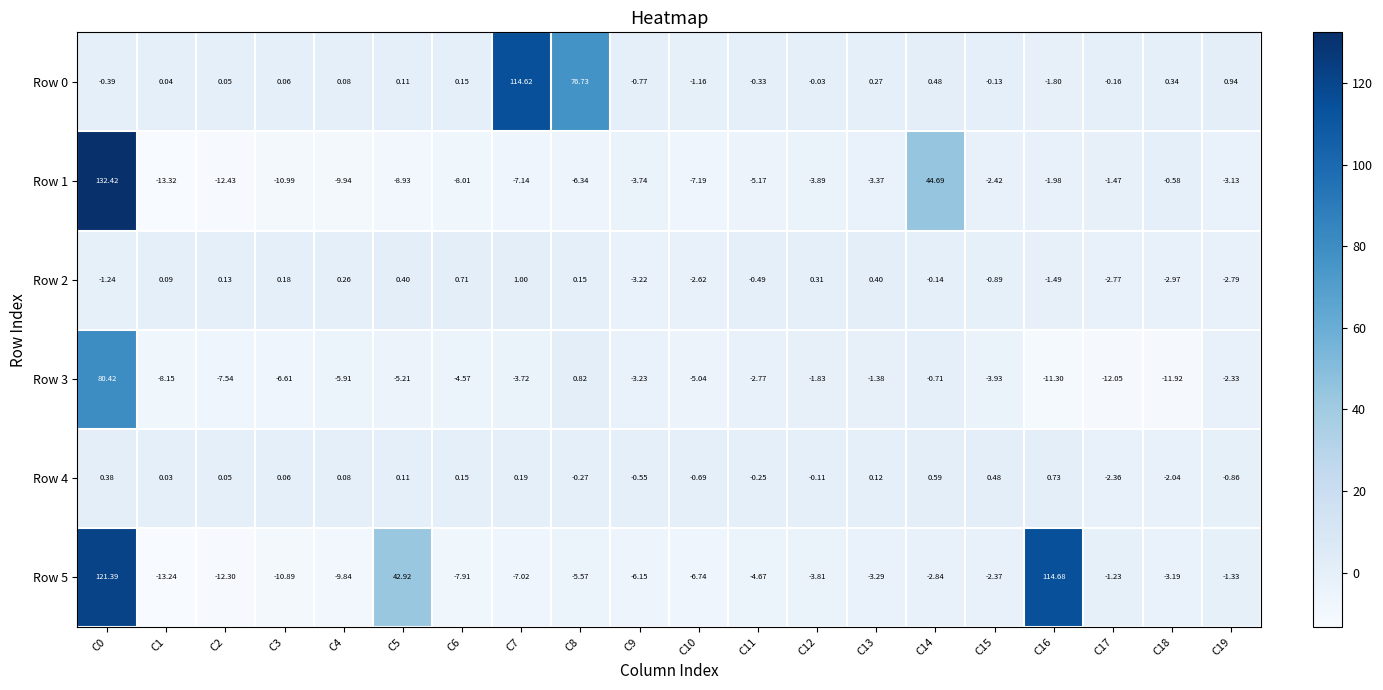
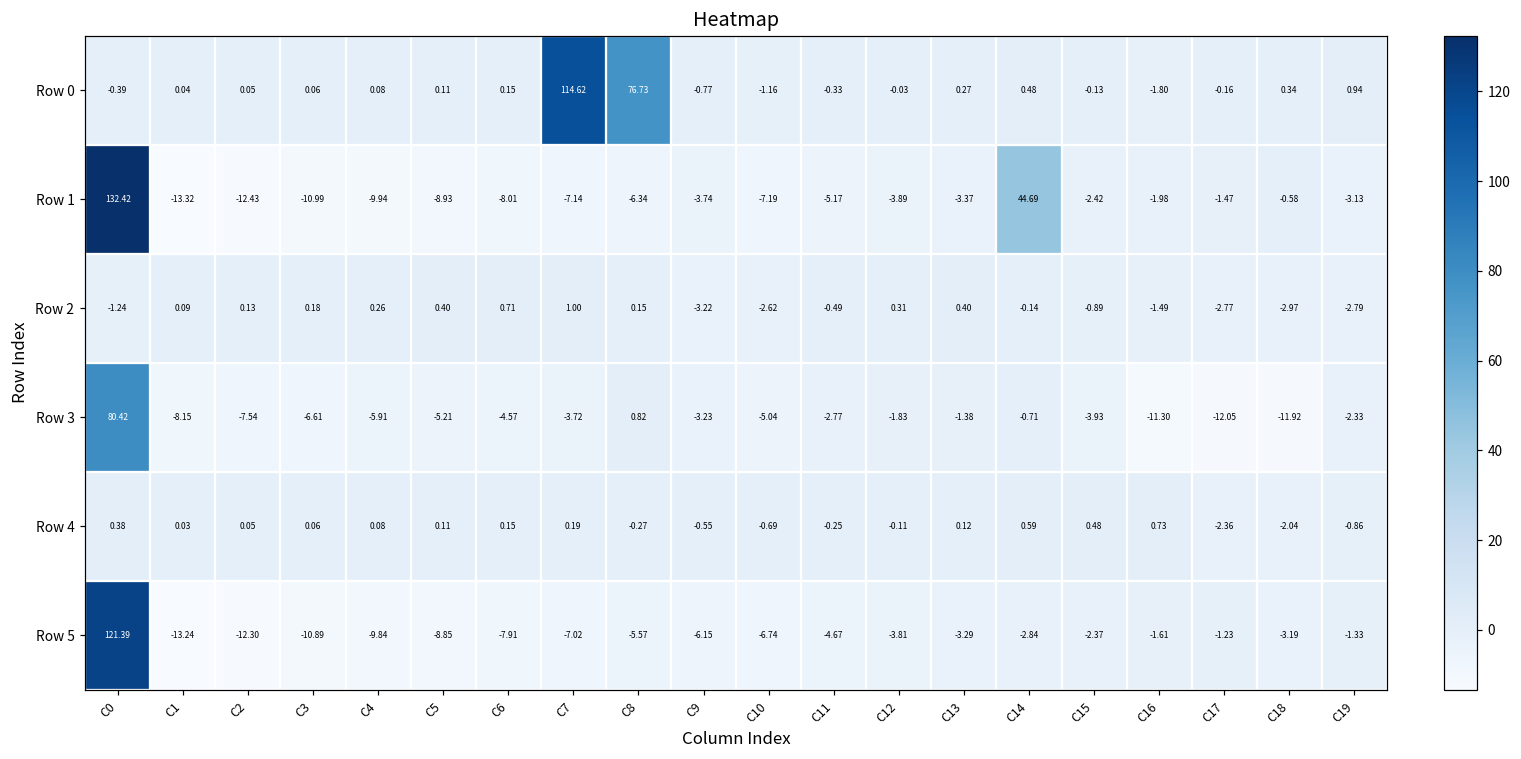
  {
    "Row 0": {
      "C0": -0.39,
      "C1": 0.04,
      "C2": 0.05,
      "C3": 0.06,
      "C4": 0.08,
      "C5": 0.11,
      "C6": 0.15,
      "C7": 114.62,
      "C8": 76.73,
      "C9": -0.77,
      "C10": -1.16,
      "C11": -0.33,
      "C12": -0.03,
      "C13": 0.27,
      "C14": 0.48,
      "C15": -0.13,
      "C16": -1.80,
      "C17": -0.16,
      "C18": 0.34,
      "C19": 0.94
    },
    "Row 1": {
      "C0": 132.42,
      "C1": -13.32,
      "C2": -12.43,
      "C3": -10.99,
      "C4": -9.94,
      "C5": -8.93,
      "C6": -8.01,
      "C7": -7.14,
      "C8": -6.34,
      "C9": -3.74,
      "C10": -7.19,
      "C11": -5.17,
      "C12": -3.89,
      "C13": -3.37,
      "C14": 44.69,
      "C15": -2.42,
      "C16": -1.98,
      "C17": -1.47,
      "C18": -0.58,
      "C19": -3.13
    },
    "Row 2": {
      "C0": -1.24,
      "C1": 0.09,
      "C2": 0.13,
      "C3": 0.18,
      "C4": 0.26,
      "C5": 0.40,
      "C6": 0.71,
      "C7": 1.00,
      "C8": 0.15,
      "C9": -3.22,
      "C10": -2.62,
      "C11": -0.49,
      "C12": 0.31,
      "C13": 0.40,
      "C14": -0.14,
      "C15": -0.89,
      "C16": -1.49,
      "C17": -2.77,
      "C18": -2.97,
      "C19": -2.79
    },
    "Row 3": {
      "C0": 80.42,
      "C1": -8.15,
      "C2": -7.54,
      "C3": -6.61,
      "C4": -5.91,
      "C5": -5.21,
      "C6": -4.57,
      "C7": -3.72,
      "C8": 0.82,
      "C9": -3.23,
      "C10": -5.04,
      "C11": -2.77,
      "C12": -1.83,
      "C13": -1.38,
      "C14": -0.71,
      "C15": -3.93,
      "C16": -11.30,
      "C17": -12.05,
      "C18": -11.92,
      "C19": -2.33
    },
    "Row 4": {
      "C0": 0.38,
      "C1": 0.03,
      "C2": 0.05,
      "C3": 0.06,
      "C4": 0.08,
      "C5": 0.11,
      "C6": 0.15,
      "C7": 0.19,
      "C8": -0.27,
      "C9": -0.55,
      "C10": -0.69,
      "C11": -0.25,
      "C12": -0.11,
      "C13": 0.12,
      "C14": 0.59,
      "C15": 0.48,
      "C16": 0.73,
      "C17": -2.36,
      "C18": -2.04,
      "C19": -0.86
    },
    "Row 5": {
      "C0": 121.39,
      "C1": -13.24,
      "C2": -12.30,
      "C3": -10.89,
      "C4": -9.84,
-     "C5": 42.92,
+     "C5": -8.85,
      "C6": -7.91,
      "C7": -7.02,
      "C8": -5.57,
      "C9": -6.15,
      "C10": -6.74,
      "C11": -4.67,
      "C12": -3.81,
      "C13": -3.29,
      "C14": -2.84,
      "C15": -2.37,
-     "C16": 114.68,
+     "C16": -1.61,
      "C17": -1.23,
      "C18": -3.19,
      "C19": -1.33
    }
  }
